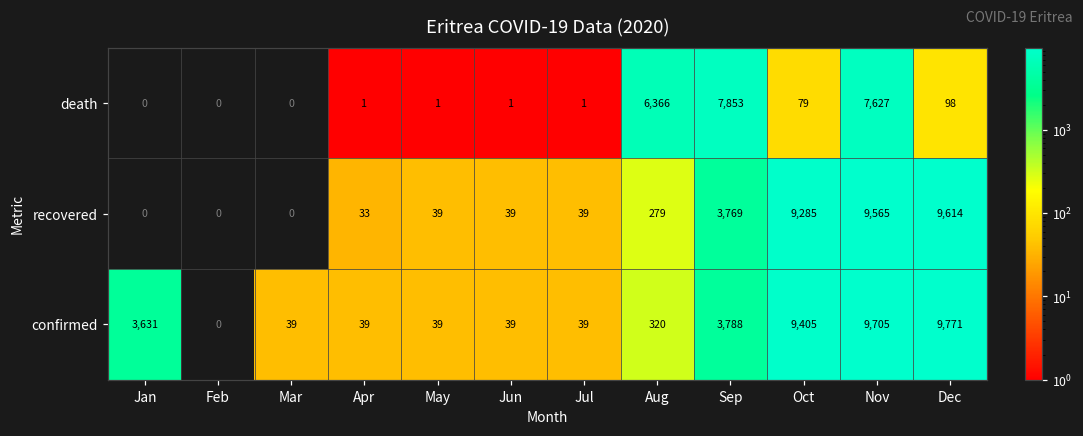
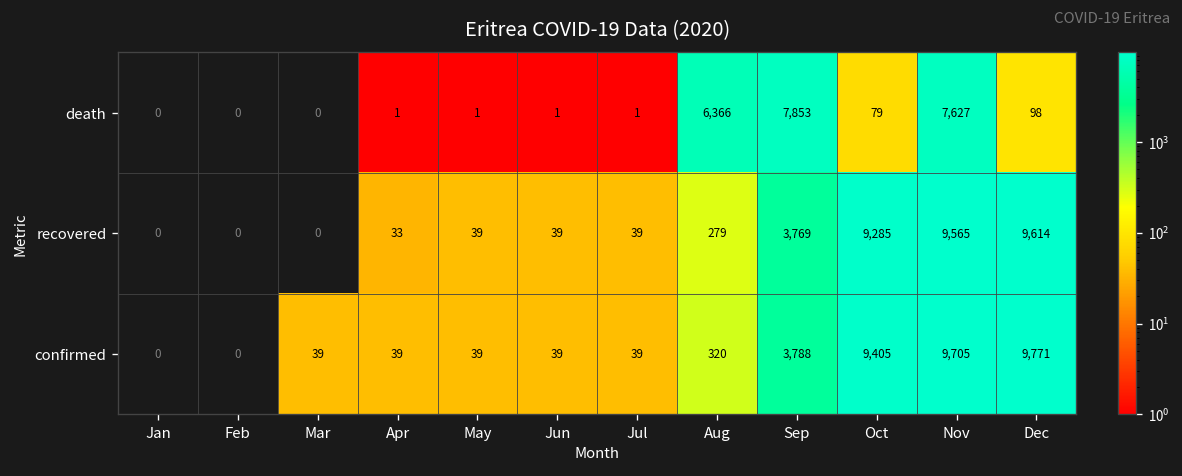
  {
    "death": {
      "Jan": "0",
      "Feb": "0",
      "Mar": "0",
      "Apr": "1",
      "May": "1",
      "Jun": "1",
      "Jul": "1",
      "Aug": "6,366",
      "Sep": "7,853",
      "Oct": "79",
      "Nov": "7,627",
      "Dec": "98"
    },
    "recovered": {
      "Jan": "0",
      "Feb": "0",
      "Mar": "0",
      "Apr": "33",
      "May": "39",
      "Jun": "39",
      "Jul": "39",
      "Aug": "279",
      "Sep": "3,769",
      "Oct": "9,285",
      "Nov": "9,565",
      "Dec": "9,614"
    },
    "confirmed": {
-     "Jan": "3,631",
+     "Jan": "0",
      "Feb": "0",
      "Mar": "39",
      "Apr": "39",
      "May": "39",
      "Jun": "39",
      "Jul": "39",
      "Aug": "320",
      "Sep": "3,788",
      "Oct": "9,405",
      "Nov": "9,705",
      "Dec": "9,771"
    }
  }
